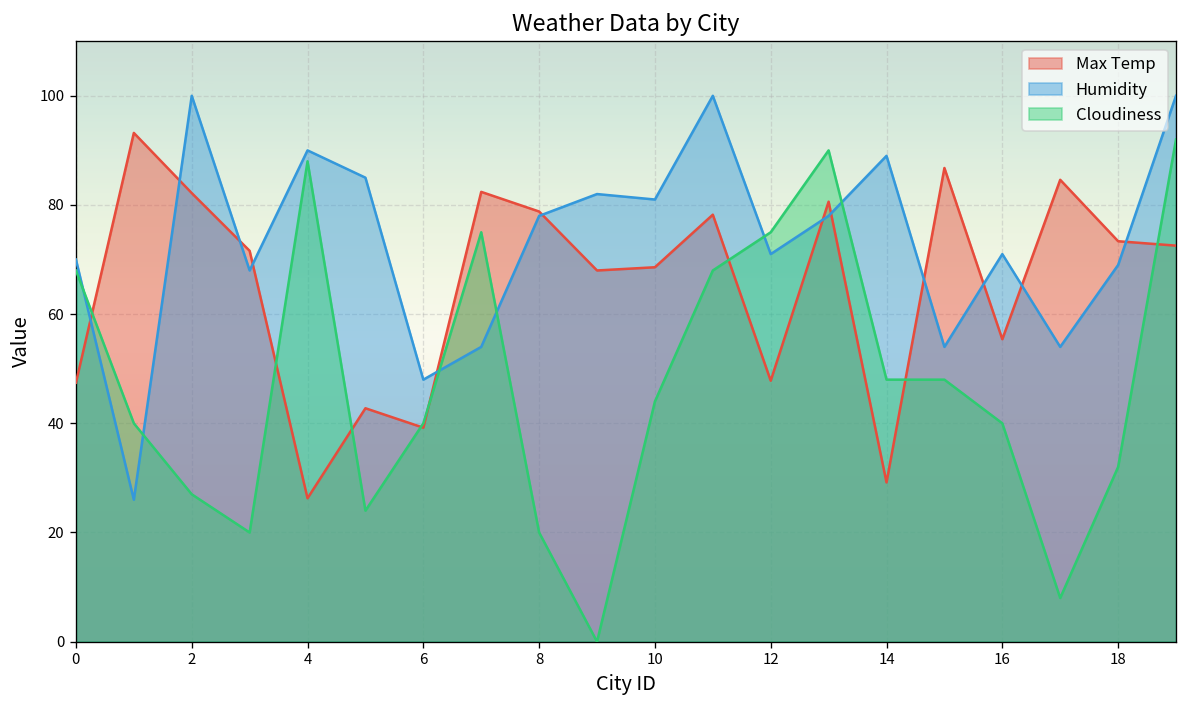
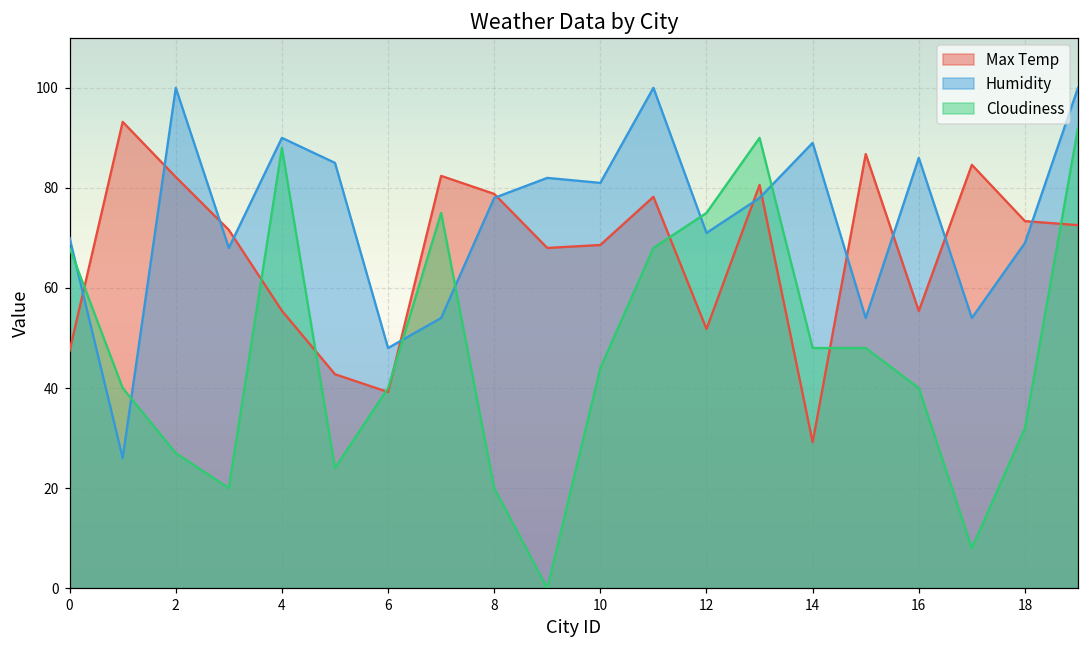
  {
    "Max Temp": {
      "0": 47,
      "2": 82,
-     "4": 26,
+     "4": 55,
      "6": 39,
      "8": 79,
      "10": 69,
-     "12": 48,
+     "12": 52,
      "14": 29,
      "16": 55,
      "18": 73
    },
    "Humidity": {
      "0": 70,
      "2": 100,
      "4": 90,
      "6": 48,
      "8": 78,
      "10": 81,
      "12": 71,
      "14": 89,
-     "16": 71,
+     "16": 86,
      "18": 69
    },
    "Cloudiness": {
      "0": 68,
      "2": 27,
      "4": 88,
      "6": 40,
      "8": 20,
      "10": 44,
      "12": 75,
      "14": 48,
      "16": 40,
      "18": 32
    }
  }
